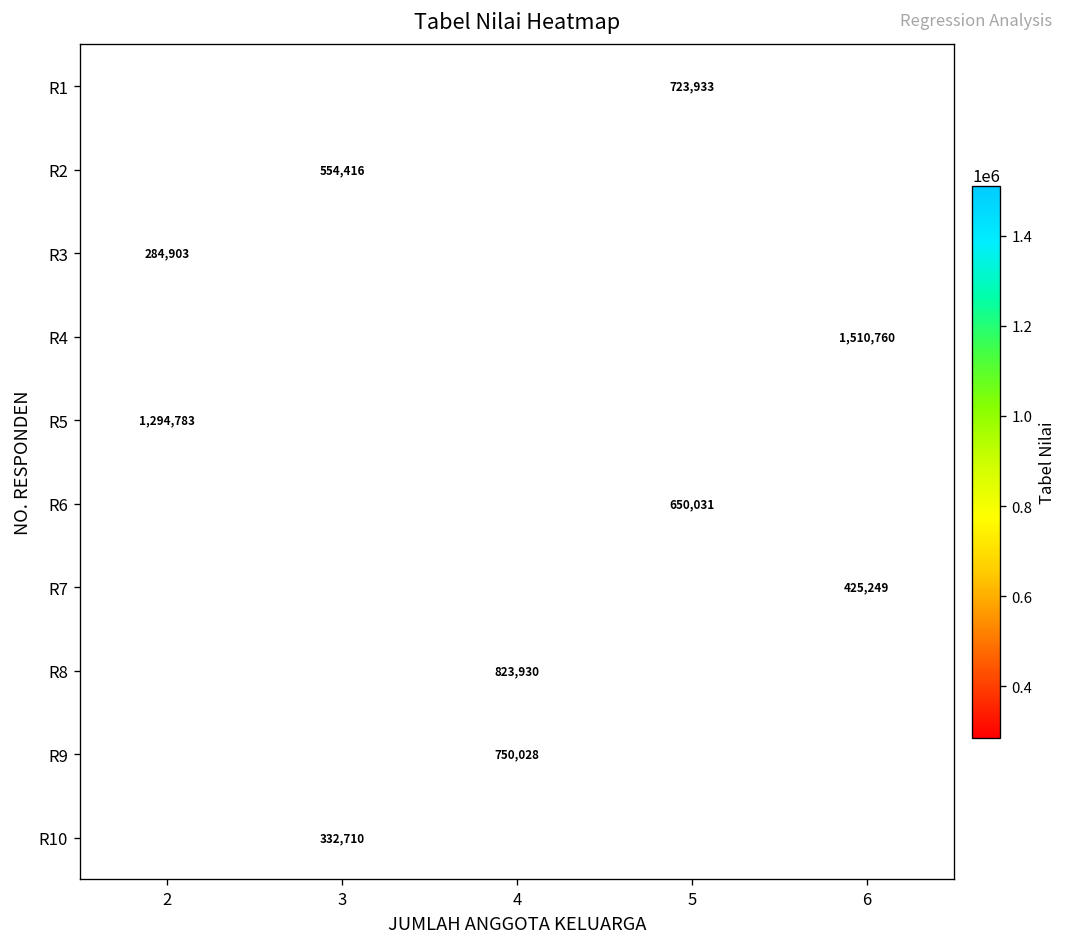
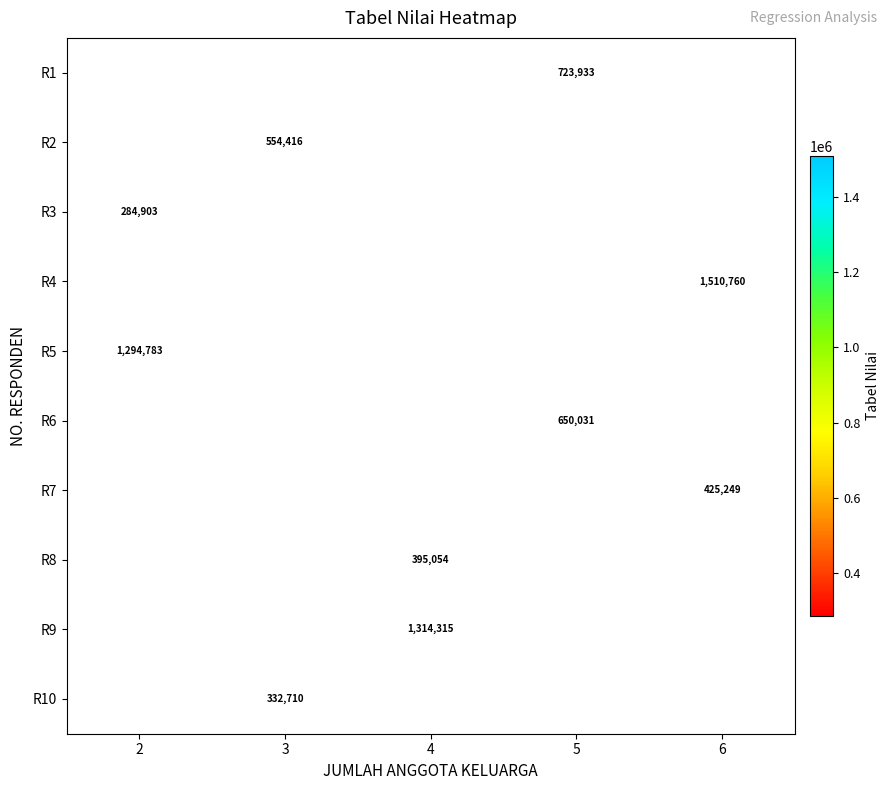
  {
    "R1": {
      "5": "723,933"
    },
    "R2": {
      "3": "554,416"
    },
    "R3": {
      "2": "284,903"
    },
    "R4": {
      "6": "1,510,760"
    },
    "R5": {
      "2": "1,294,783"
    },
    "R6": {
      "5": "650,031"
    },
    "R7": {
      "6": "425,249"
    },
    "R8": {
-     "4": "823,930"
+     "4": "395,054"
    },
    "R9": {
-     "4": "750,028"
+     "4": "1,314,315"
    },
    "R10": {
      "3": "332,710"
    }
  }
